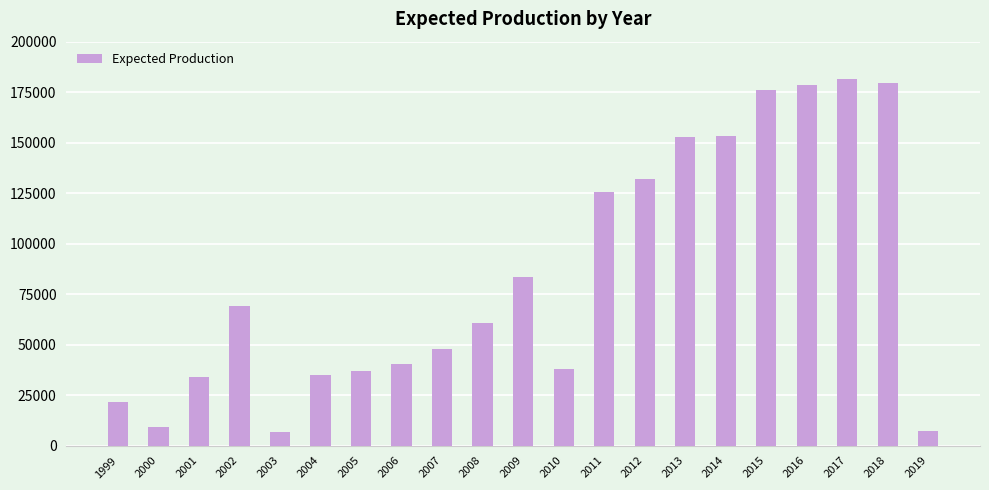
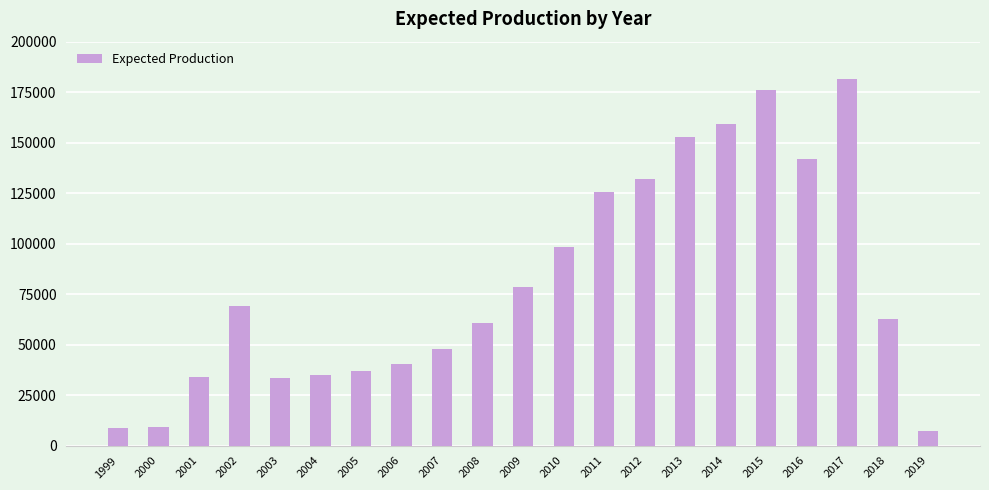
  {
-   "1999": 22000,
+   "1999": 9000,
    "2000": 9000,
    "2001": 34000,
    "2002": 69000,
-   "2003": 7000,
+   "2003": 33000,
    "2004": 35000,
    "2005": 37000,
    "2006": 41000,
    "2007": 48000,
    "2008": 61000,
-   "2009": 83000,
-   "2010": 38000,
+   "2009": 79000,
+   "2010": 98000,
    "2011": 125000,
    "2012": 132000,
    "2013": 153000,
-   "2014": 153000,
+   "2014": 159000,
    "2015": 176000,
-   "2016": 179000,
+   "2016": 142000,
    "2017": 182000,
-   "2018": 180000,
+   "2018": 63000,
    "2019": 7000
  }
